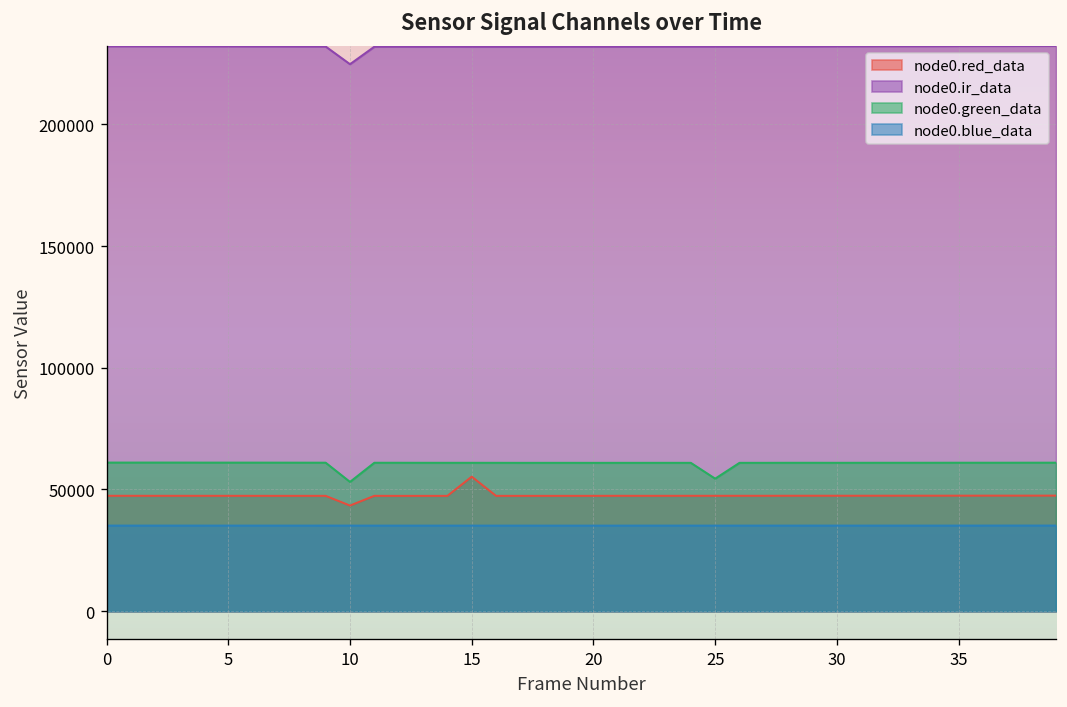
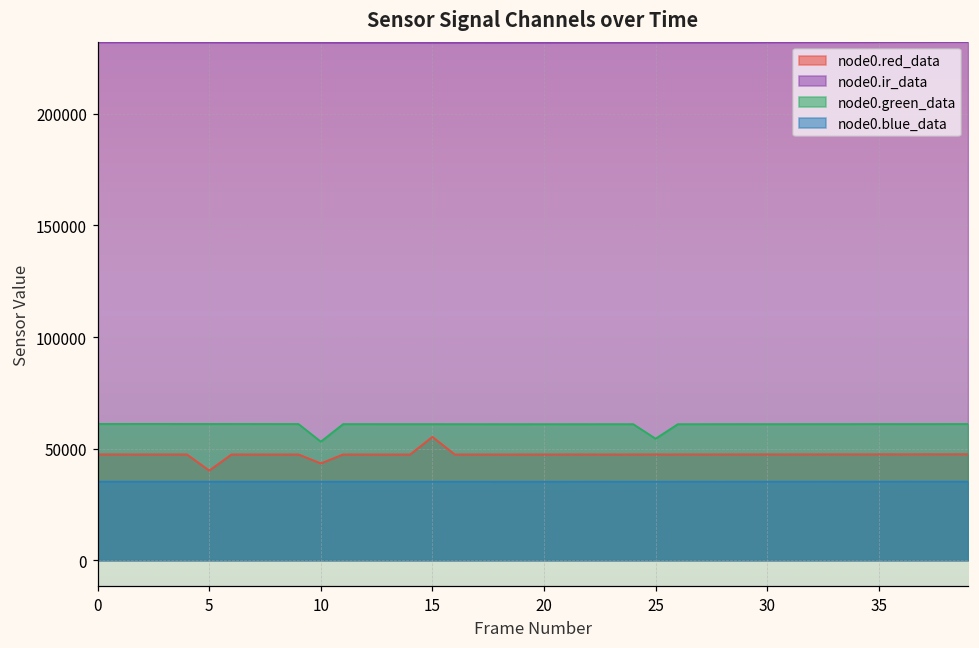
  {
    "node0.red_data": {
      "0": 47000,
-     "5": 47000,
+     "5": 40000,
      "10": 43000,
      "15": 55000,
      "20": 47000,
      "25": 47000,
      "30": 47000,
      "35": 47000
    },
    "node0.ir_data": {
      "0": 232000,
      "5": 232000,
-     "10": 225000,
+     "10": 232000,
      "15": 232000,
      "20": 232000,
      "25": 232000,
      "30": 232000,
      "35": 232000
    },
    "node0.green_data": {
      "0": 61000,
      "5": 61000,
      "10": 53000,
      "15": 61000,
      "20": 61000,
      "25": 54000,
      "30": 61000,
      "35": 61000
    },
    "node0.blue_data": {
      "0": 35000,
      "5": 35000,
      "10": 35000,
      "15": 35000,
      "20": 35000,
      "25": 35000,
      "30": 35000,
      "35": 35000
    }
  }
